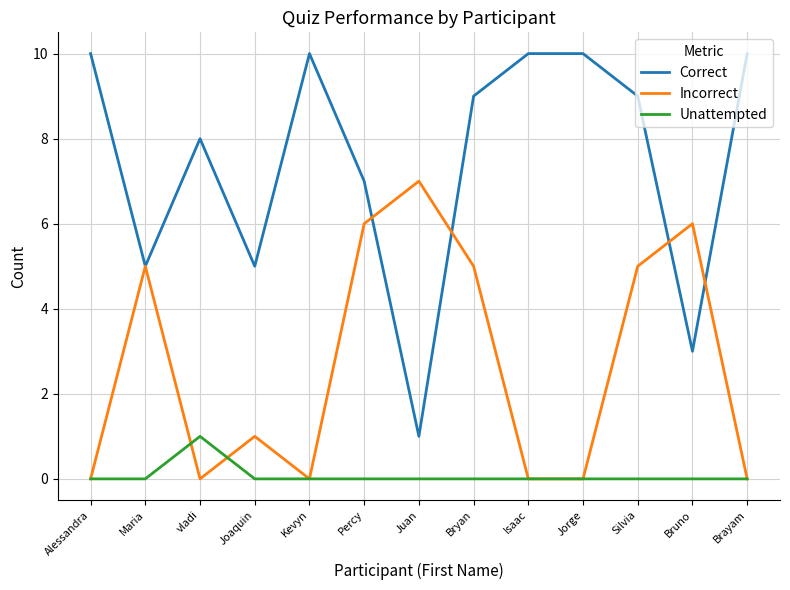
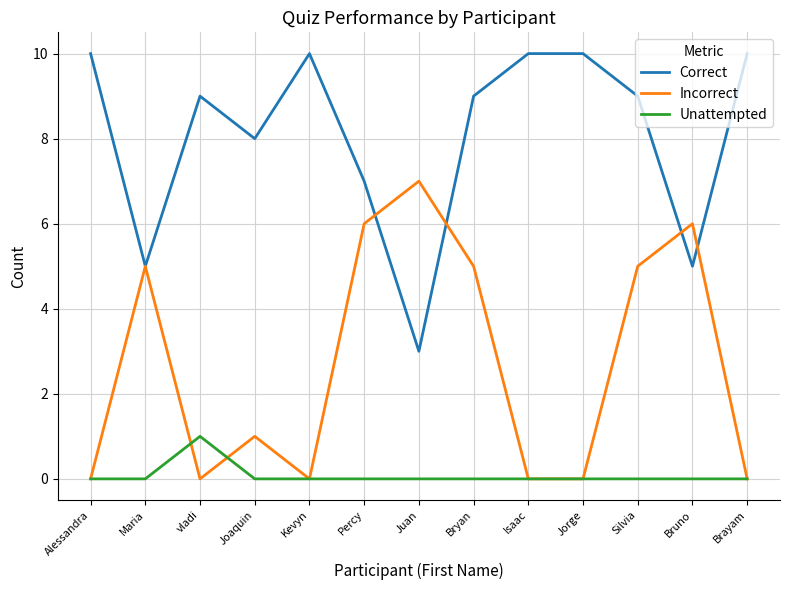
  {
    "Correct": {
      "Alessandra": 10,
-     "vladi": 8,
-     "Joaquin": 5,
+     "vladi": 9,
+     "Joaquin": 8,
      "Kevyn": 10,
      "Percy": 7,
-     "Juan": 1,
+     "Juan": 3,
      "Bryan": 9,
      "Isaac": 10,
      "Jorge": 10,
-     "Bruno": 3
+     "Bruno": 5
    },
    "Incorrect": {
      "vladi": 0,
      "Joaquin": 1,
      "Percy": 6,
      "Juan": 7,
      "Bryan": 5,
      "Silvia": 5,
      "Bruno": 6
    },
    "Unattempted": {
      "Maria": 0,
      "vladi": 1,
      "Joaquin": 0,
      "Percy": 0,
      "Juan": 0,
      "Bryan": 0,
      "Silvia": 0,
      "Bruno": 0
    }
  }
